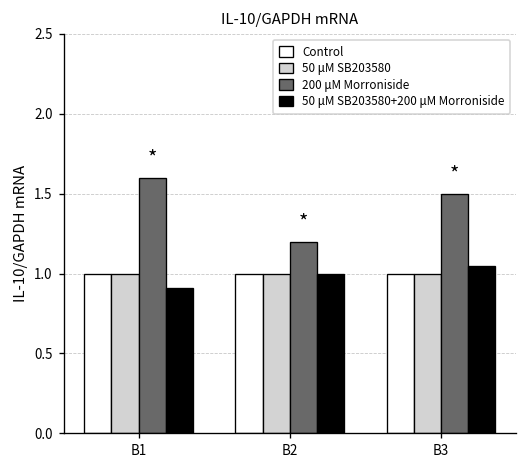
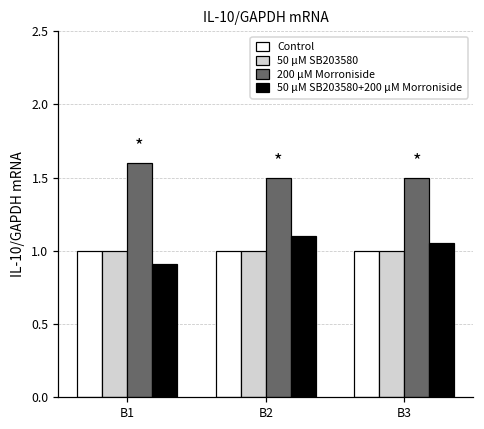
  {
    "Control": {
      "B1": 1.0,
      "B2": 1.0,
      "B3": 1.0
    },
    "50 μM SB203580": {
      "B1": 1.0,
      "B2": 1.0,
      "B3": 1.0
    },
    "200 μM Morroniside": {
      "B1": 1.6,
-     "B2": 1.2,
+     "B2": 1.5,
      "B3": 1.5
    },
    "50 μM SB203580+200 μM Morroniside": {
      "B1": 0.9,
-     "B2": 1.0,
+     "B2": 1.1,
      "B3": 1.05
    }
  }
